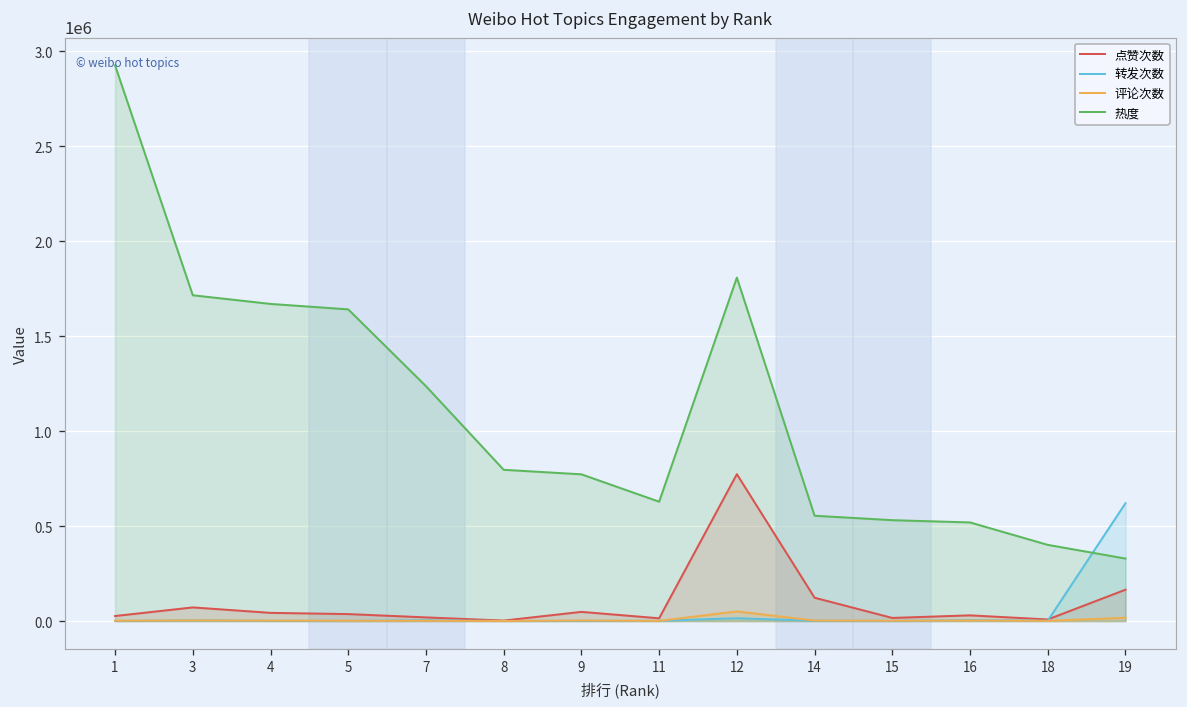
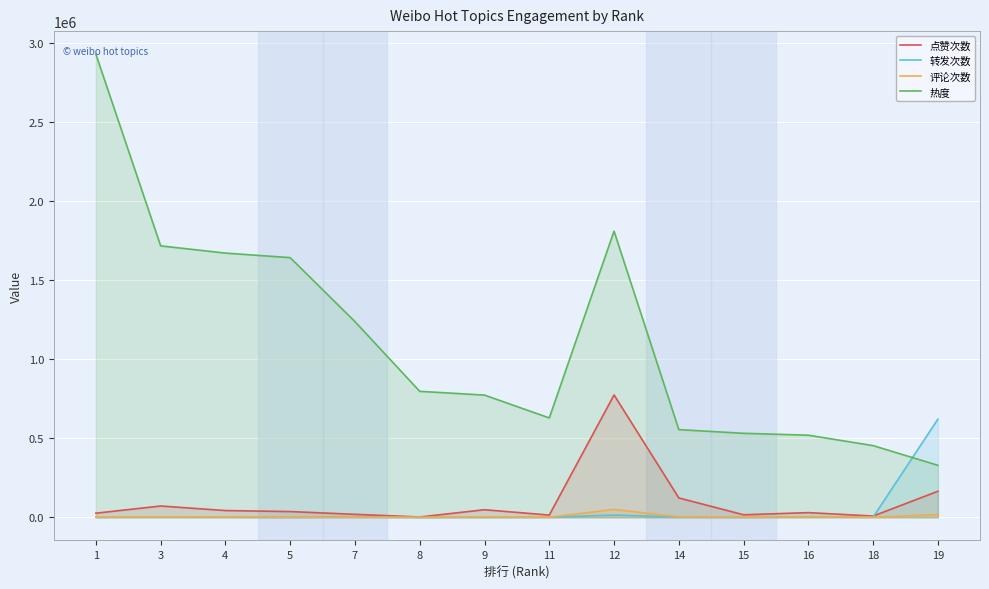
  {
    "点赞次数": {
      "1": 30000,
      "3": 70000,
      "4": 40000,
      "5": 40000,
      "9": 50000,
      "12": 770000,
      "14": 120000,
      "16": 30000,
      "19": 160000
    },
    "转发次数": {
      "12": 10000,
      "19": 620000
    },
    "评论次数": {
      "12": 50000,
      "19": 20000
    },
    "热度": {
      "1": 2930000,
      "3": 1720000,
      "4": 1670000,
      "5": 1640000,
      "7": 1240000,
      "8": 800000,
      "9": 770000,
      "11": 630000,
      "12": 1810000,
      "14": 550000,
      "15": 530000,
      "16": 520000,
-     "18": 400000,
+     "18": 450000,
      "19": 330000
    }
  }
